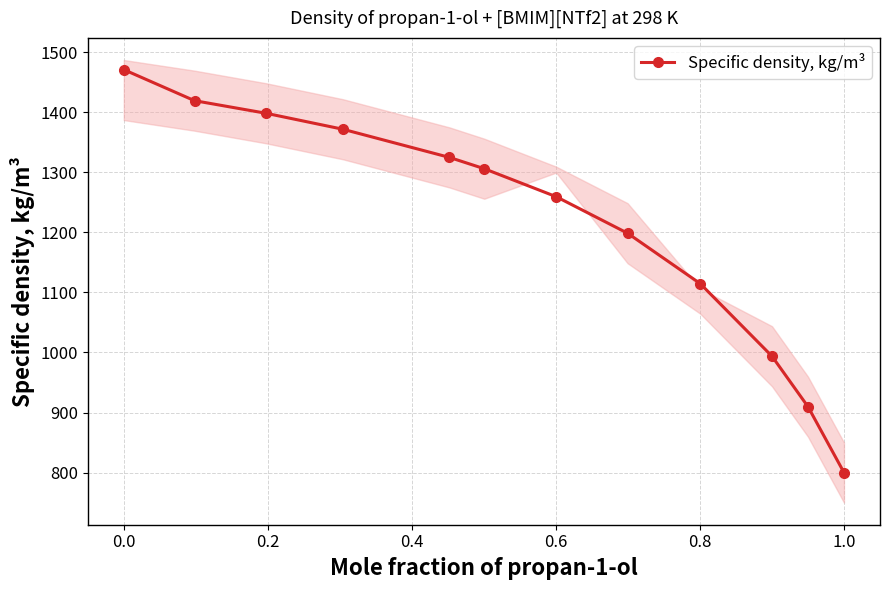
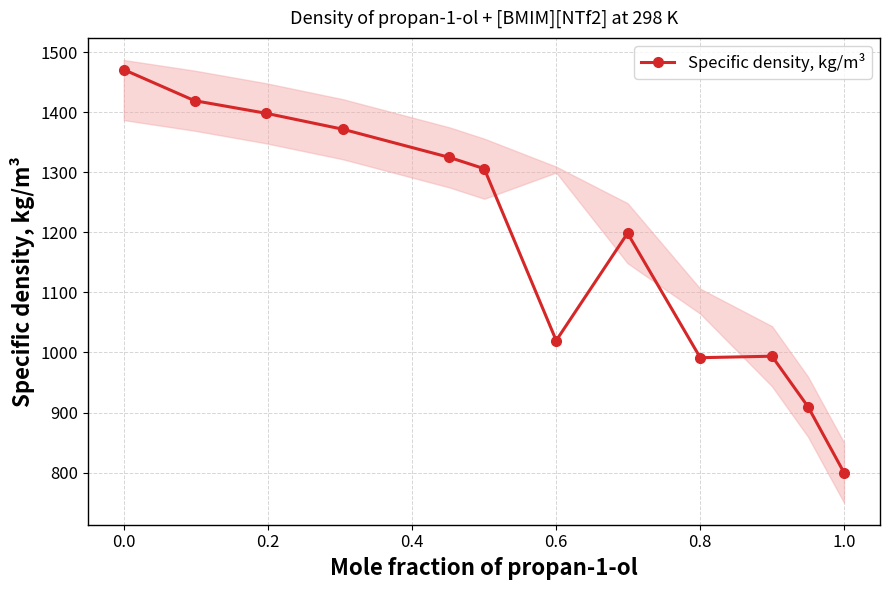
  {
    "Specific density, kg/m³": {
      "0.0": 1470,
-     "0.6": 1260,
-     "0.8": 1110,
+     "0.6": 1020,
+     "0.8": 990,
      "1.0": 800
    }
  }
